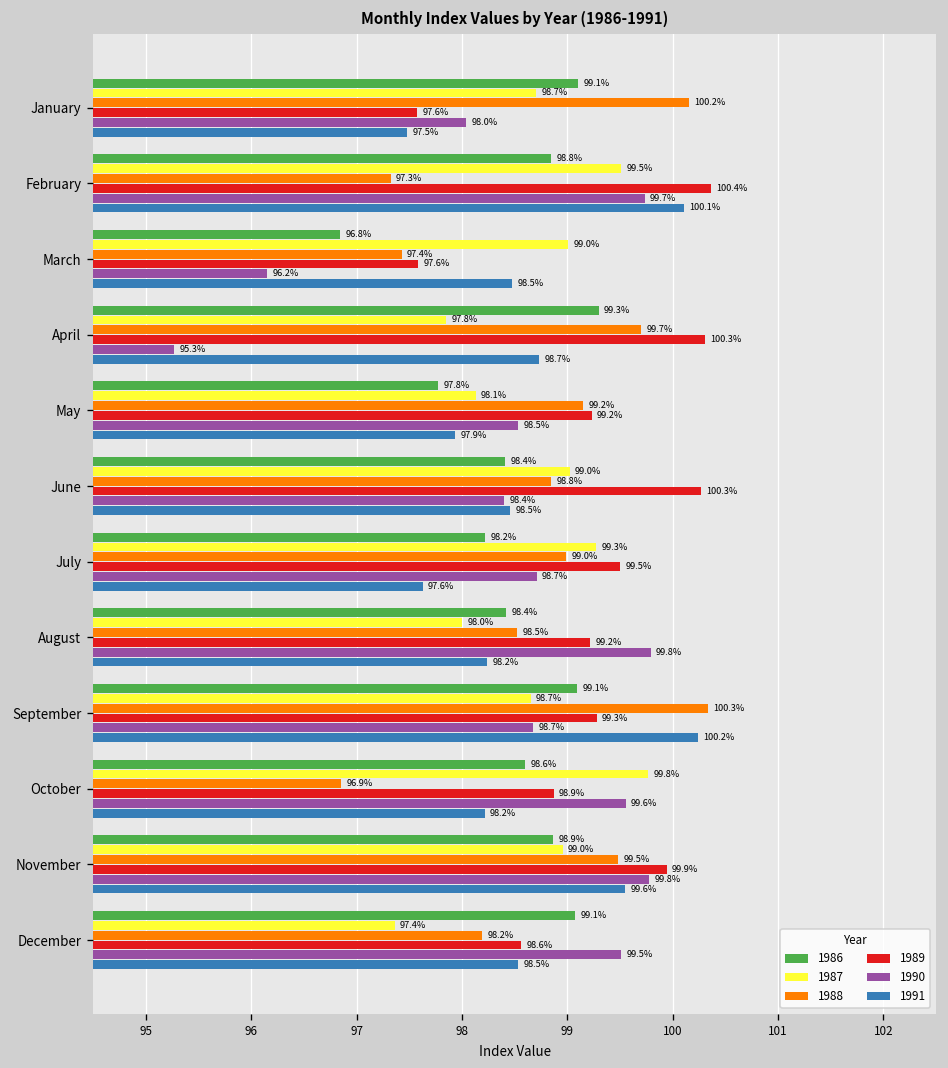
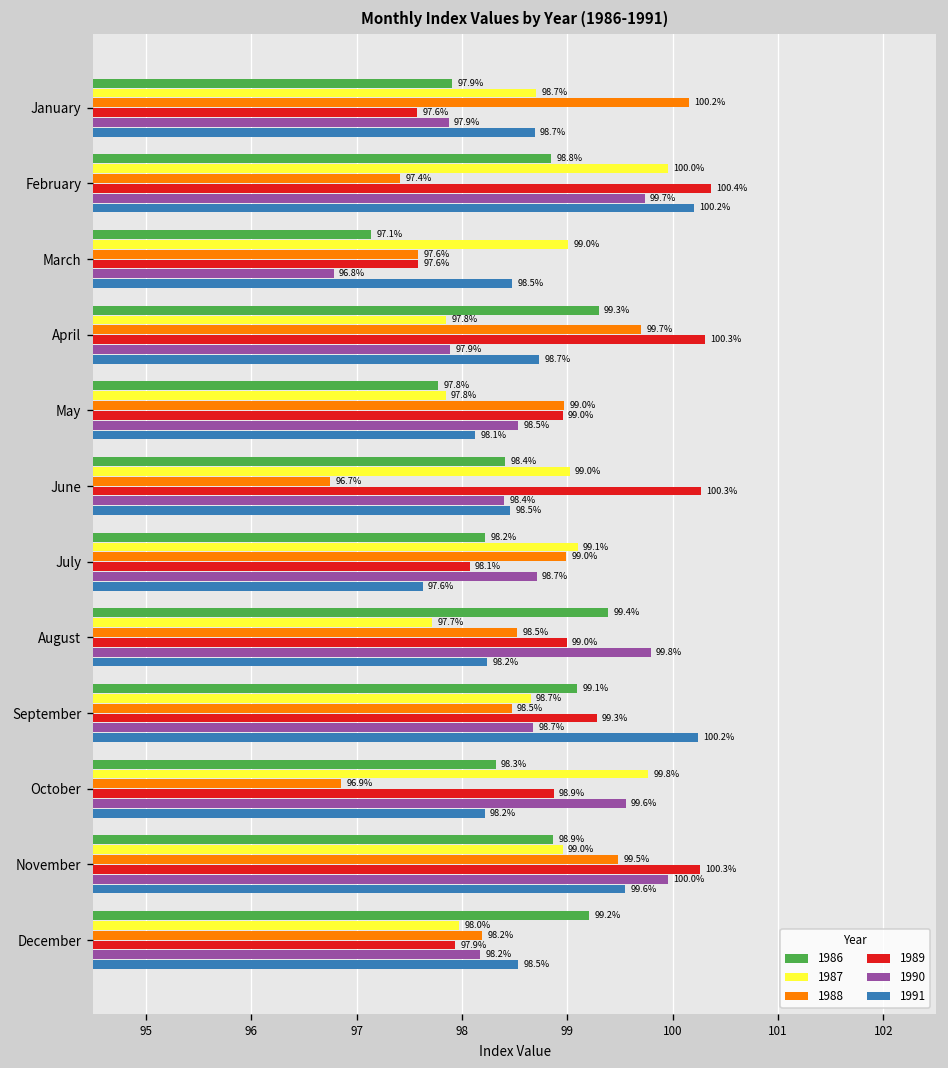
  {
    "1986": {
-     "January": "99.1%",
+     "January": "97.9%",
      "February": "98.8%",
-     "March": "96.8%",
+     "March": "97.1%",
      "April": "99.3%",
      "May": "97.8%",
      "June": "98.4%",
      "July": "98.2%",
-     "August": "98.4%",
+     "August": "99.4%",
      "September": "99.1%",
-     "October": "98.6%",
+     "October": "98.3%",
      "November": "98.9%",
-     "December": "99.1%"
+     "December": "99.2%"
    },
    "1987": {
      "January": "98.7%",
-     "February": "99.5%",
+     "February": "100.0%",
      "March": "99.0%",
      "April": "97.8%",
-     "May": "98.1%",
+     "May": "97.8%",
      "June": "99.0%",
-     "July": "99.3%",
-     "August": "98.0%",
+     "July": "99.1%",
+     "August": "97.7%",
      "September": "98.7%",
      "October": "99.8%",
      "November": "99.0%",
-     "December": "97.4%"
+     "December": "98.0%"
    },
    "1988": {
      "January": "100.2%",
-     "February": "97.3%",
-     "March": "97.4%",
+     "February": "97.4%",
+     "March": "97.6%",
      "April": "99.7%",
-     "May": "99.2%",
-     "June": "98.8%",
+     "May": "99.0%",
+     "June": "96.7%",
      "July": "99.0%",
      "August": "98.5%",
-     "September": "100.3%",
+     "September": "98.5%",
      "October": "96.9%",
      "November": "99.5%",
      "December": "98.2%"
    },
    "1989": {
      "January": "97.6%",
      "February": "100.4%",
      "March": "97.6%",
      "April": "100.3%",
-     "May": "99.2%",
+     "May": "99.0%",
      "June": "100.3%",
-     "July": "99.5%",
-     "August": "99.2%",
+     "July": "98.1%",
+     "August": "99.0%",
      "September": "99.3%",
      "October": "98.9%",
-     "November": "99.9%",
-     "December": "98.6%"
+     "November": "100.3%",
+     "December": "97.9%"
    },
    "1990": {
-     "January": "98.0%",
+     "January": "97.9%",
      "February": "99.7%",
-     "March": "96.2%",
-     "April": "95.3%",
+     "March": "96.8%",
+     "April": "97.9%",
      "May": "98.5%",
      "June": "98.4%",
      "July": "98.7%",
      "August": "99.8%",
      "September": "98.7%",
      "October": "99.6%",
-     "November": "99.8%",
-     "December": "99.5%"
+     "November": "100.0%",
+     "December": "98.2%"
    },
    "1991": {
-     "January": "97.5%",
-     "February": "100.1%",
+     "January": "98.7%",
+     "February": "100.2%",
      "March": "98.5%",
      "April": "98.7%",
-     "May": "97.9%",
+     "May": "98.1%",
      "June": "98.5%",
      "July": "97.6%",
      "August": "98.2%",
      "September": "100.2%",
      "October": "98.2%",
      "November": "99.6%",
      "December": "98.5%"
    }
  }
